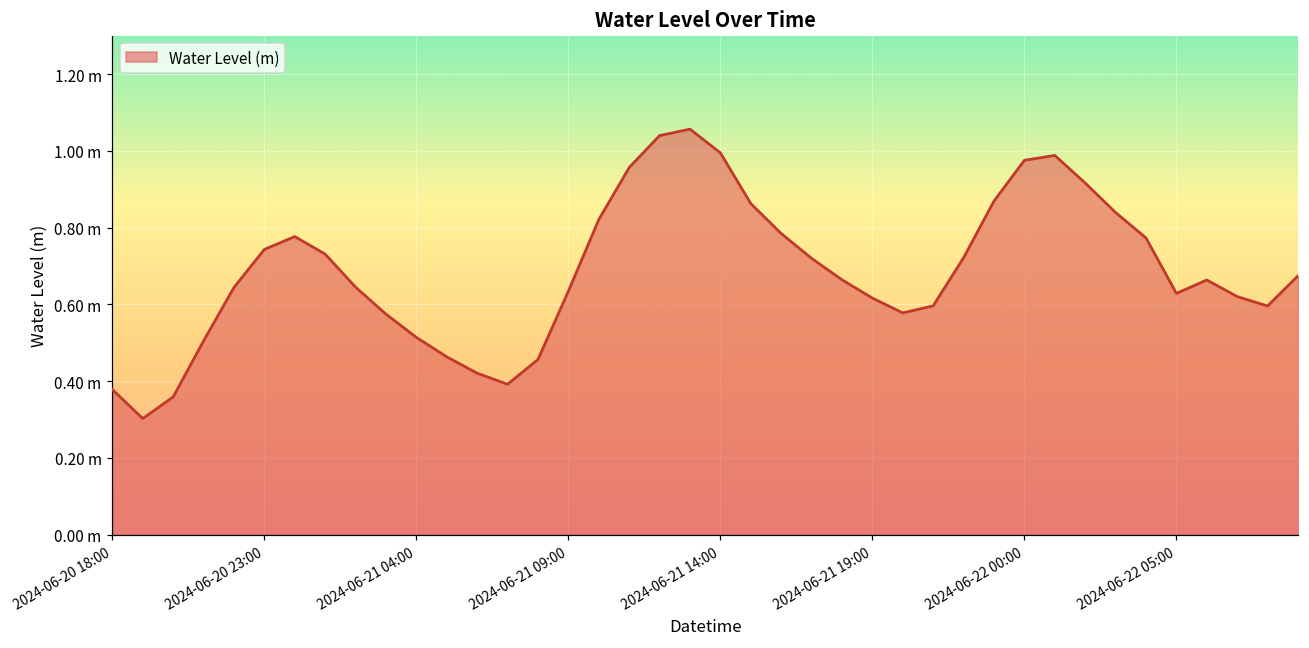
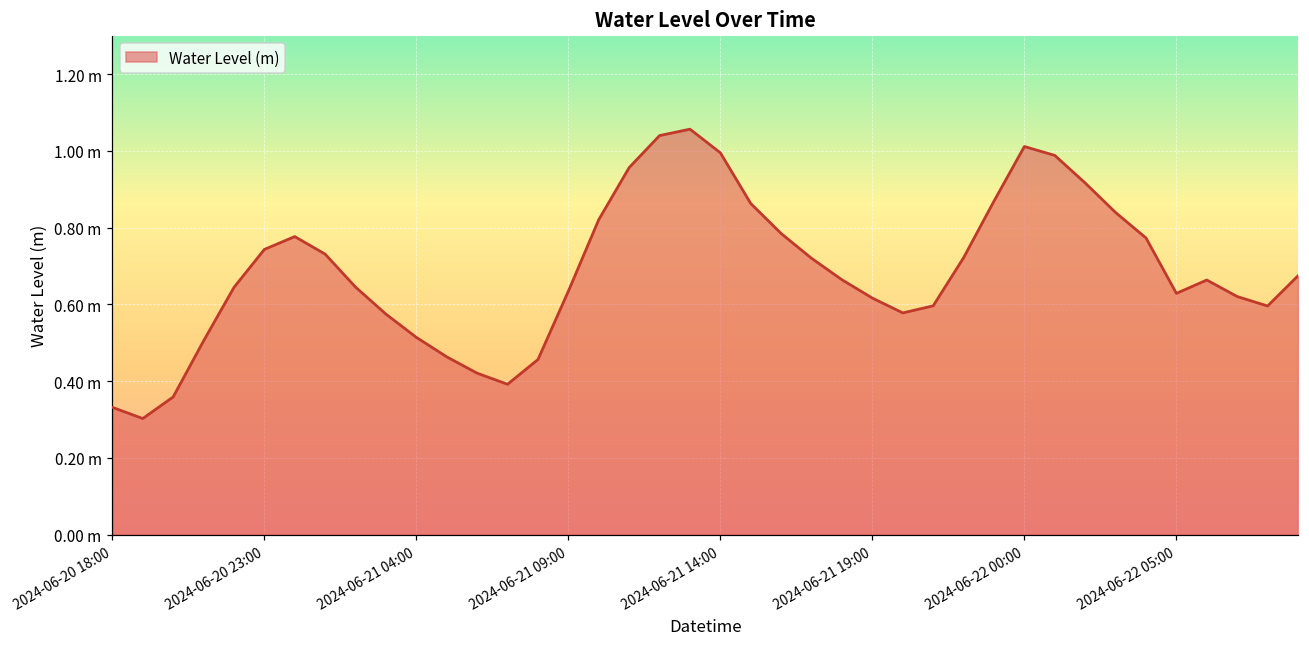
  {
-   "2024-06-20 18:00": "0.38 m",
+   "2024-06-20 18:00": "0.33 m",
    "2024-06-20 23:00": "0.74 m",
    "2024-06-21 04:00": "0.51 m",
    "2024-06-21 09:00": "0.63 m",
    "2024-06-21 14:00": "0.99 m",
    "2024-06-21 19:00": "0.62 m",
-   "2024-06-22 00:00": "0.98 m",
+   "2024-06-22 00:00": "1.01 m",
    "2024-06-22 05:00": "0.63 m"
  }
